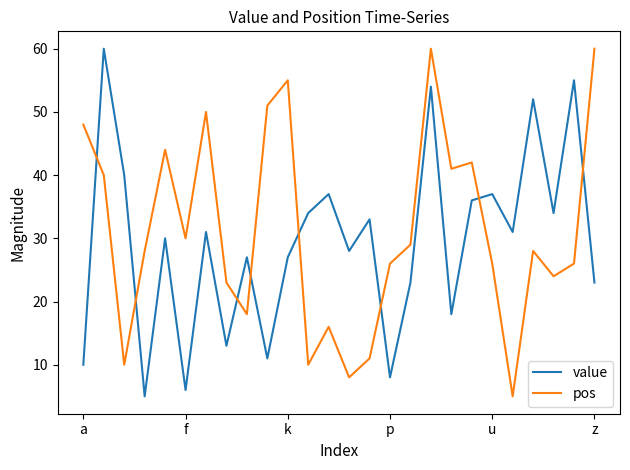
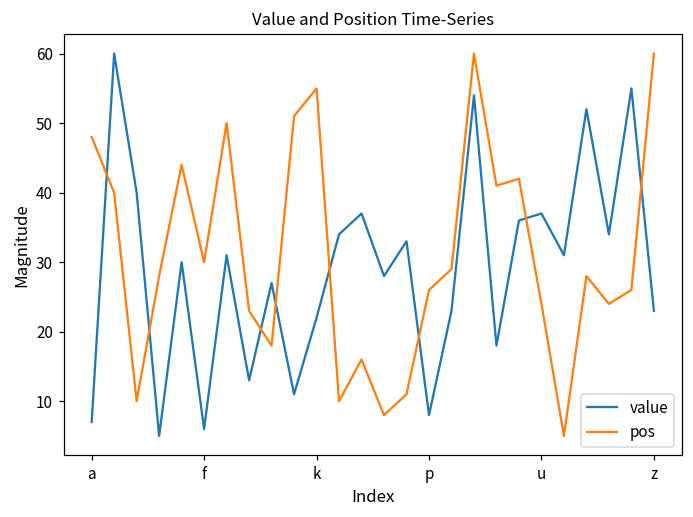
  {
    "value": {
-     "a": 10,
+     "a": 7,
      "f": 6,
-     "k": 27,
+     "k": 22,
      "p": 8,
      "u": 37,
      "z": 23
    },
    "pos": {
      "a": 48,
      "f": 30,
      "k": 55,
      "p": 26,
-     "u": 26,
+     "u": 24,
      "z": 60
    }
  }
